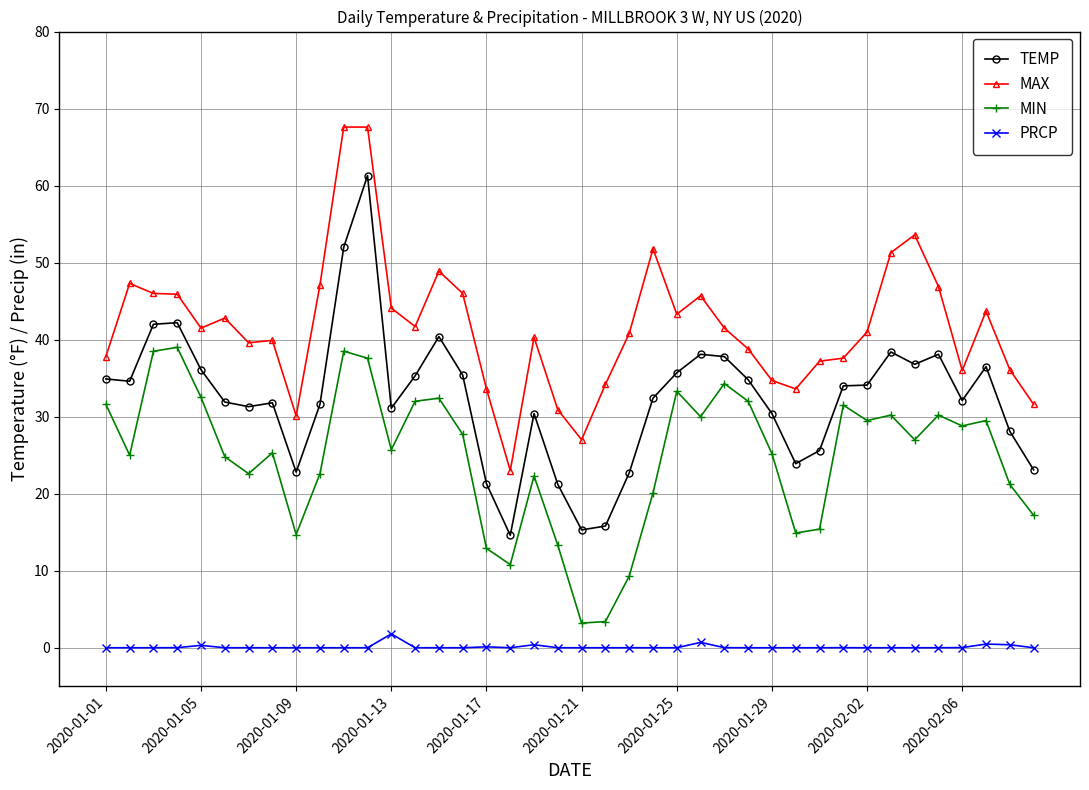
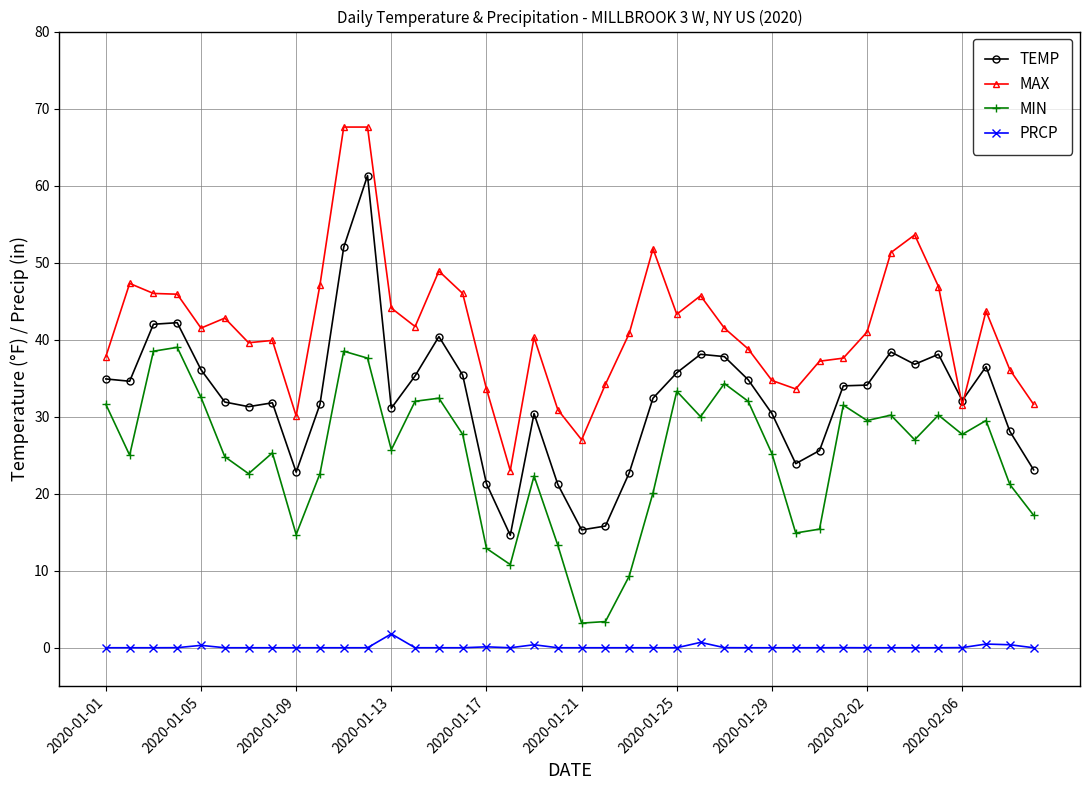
  {
    "TEMP": {
      "2020-01-01": 35,
      "2020-01-05": 36,
      "2020-01-09": 23,
      "2020-01-13": 31,
      "2020-01-17": 21,
      "2020-01-21": 15,
      "2020-01-25": 36,
      "2020-01-29": 30,
      "2020-02-02": 34,
      "2020-02-06": 32
    },
    "MAX": {
      "2020-01-01": 38,
      "2020-01-05": 42,
      "2020-01-09": 30,
      "2020-01-13": 44,
      "2020-01-17": 34,
      "2020-01-21": 27,
      "2020-01-25": 43,
      "2020-01-29": 35,
      "2020-02-02": 41,
-     "2020-02-06": 36
+     "2020-02-06": 32
    },
    "MIN": {
      "2020-01-01": 32,
      "2020-01-05": 33,
      "2020-01-09": 15,
      "2020-01-13": 26,
      "2020-01-17": 13,
      "2020-01-21": 3,
      "2020-01-25": 33,
      "2020-01-29": 25,
      "2020-02-02": 30,
-     "2020-02-06": 29
+     "2020-02-06": 28
    },
    "PRCP": {
      "2020-01-01": 0,
      "2020-01-05": 0,
      "2020-01-09": 0,
      "2020-01-13": 2,
      "2020-01-17": 0,
      "2020-01-21": 0,
      "2020-01-25": 0,
      "2020-01-29": 0,
      "2020-02-02": 0,
      "2020-02-06": 0
    }
  }
